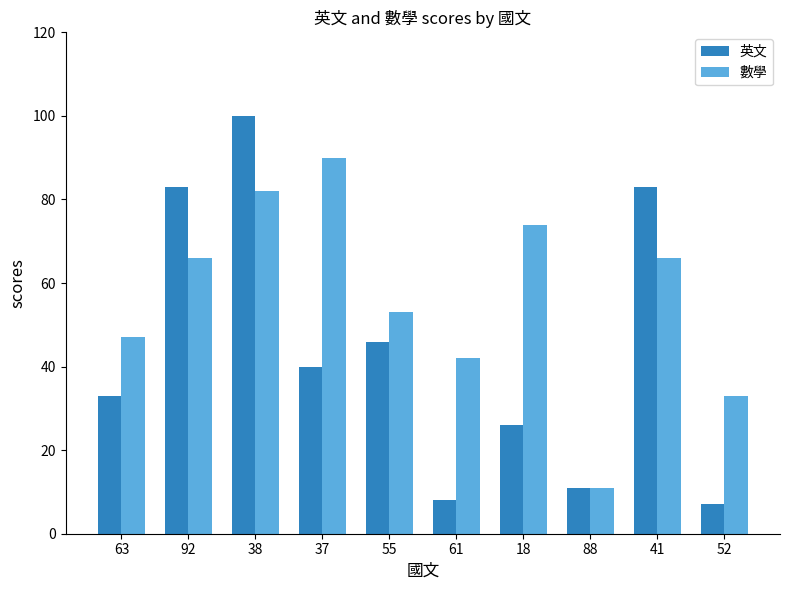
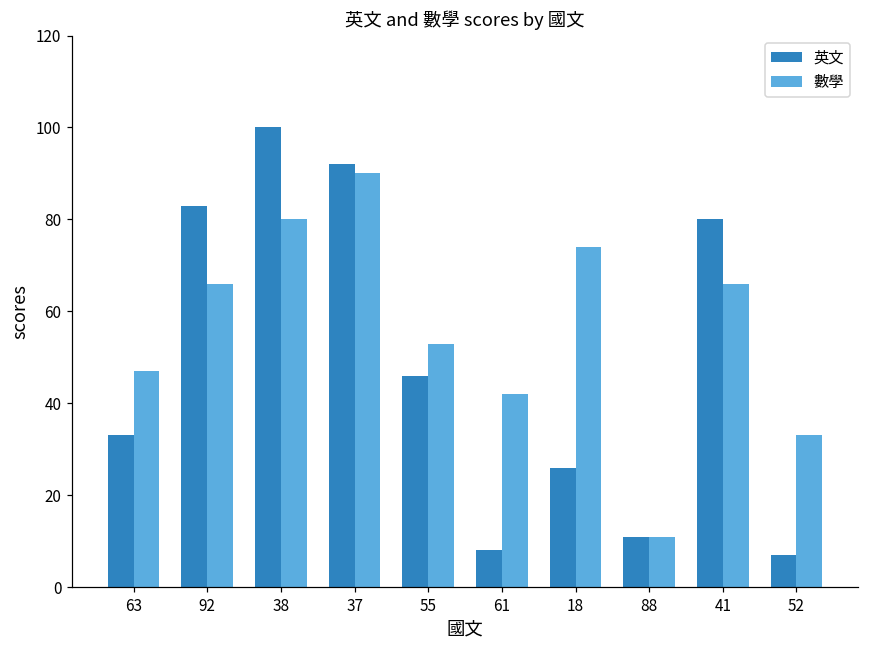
  {
    "英文": {
      "63": 33,
      "92": 83,
      "38": 100,
-     "37": 40,
+     "37": 92,
      "55": 46,
      "61": 8,
      "18": 26,
      "88": 11,
-     "41": 83,
+     "41": 80,
      "52": 7
    },
    "數學": {
      "63": 47,
      "92": 66,
-     "38": 82,
+     "38": 80,
      "37": 90,
      "55": 53,
      "61": 42,
      "18": 74,
      "88": 11,
      "41": 66,
      "52": 33
    }
  }
